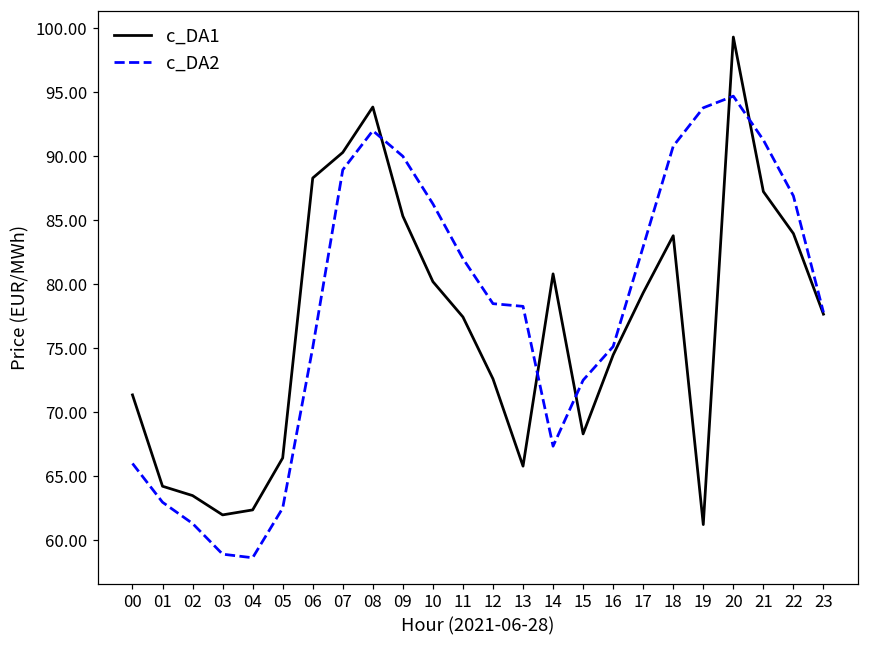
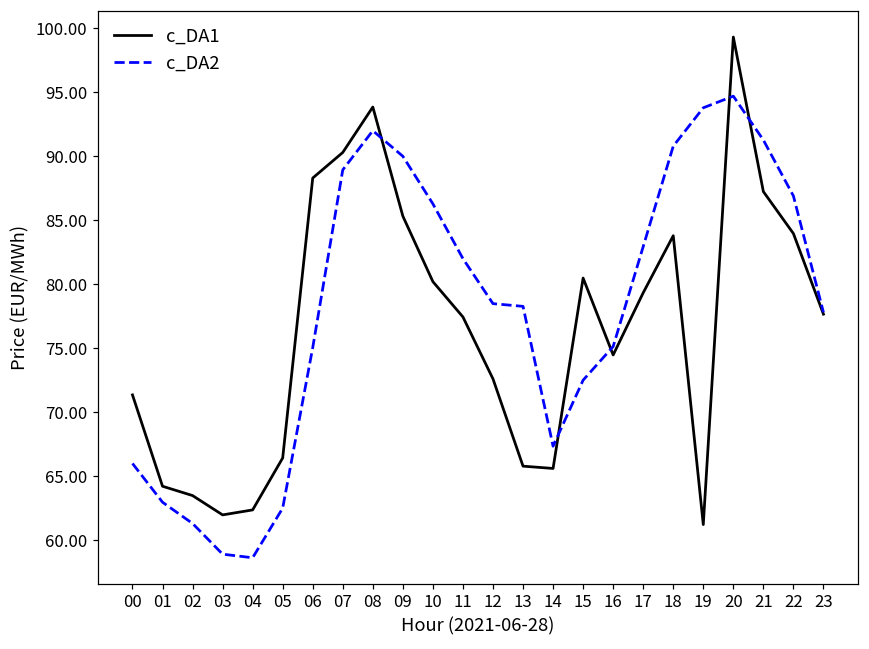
  {
    "c_DA1": {
      "00": 71.3,
      "01": 64.2,
      "02": 63.5,
      "03": 62.0,
      "04": 62.4,
      "05": 66.4,
      "06": 88.3,
      "07": 90.3,
      "08": 93.8,
      "09": 85.3,
      "10": 80.2,
      "11": 77.4,
      "12": 72.6,
      "13": 65.8,
-     "14": 80.8,
-     "15": 68.3,
+     "14": 65.6,
+     "15": 80.5,
      "16": 74.5,
      "17": 79.3,
      "18": 83.8,
      "19": 61.2,
      "20": 99.3,
      "21": 87.2,
      "22": 84.0
    },
    "c_DA2": {
      "00": 66.0,
      "01": 63.0,
      "02": 61.3,
      "03": 58.9,
      "04": 58.6,
      "05": 62.5,
      "06": 75.0,
      "07": 88.9,
      "08": 92.0,
      "09": 90.0,
      "10": 86.3,
      "11": 82.0,
      "12": 78.5,
      "13": 78.3,
      "14": 67.3,
      "15": 72.5,
      "16": 75.1,
      "17": 82.9,
      "18": 90.8,
      "19": 93.8,
      "20": 94.7,
      "21": 91.3,
      "22": 86.9
    }
  }
